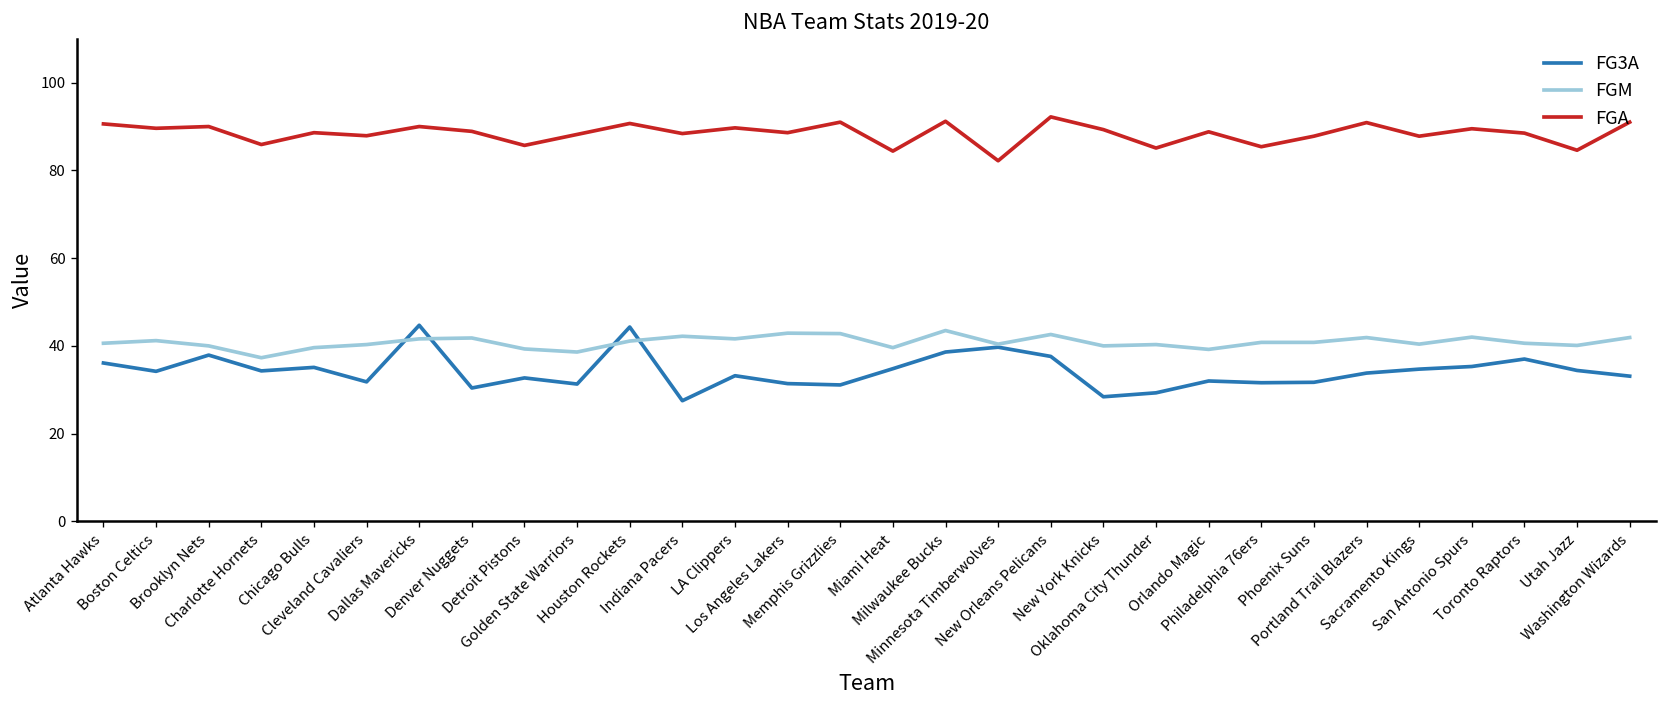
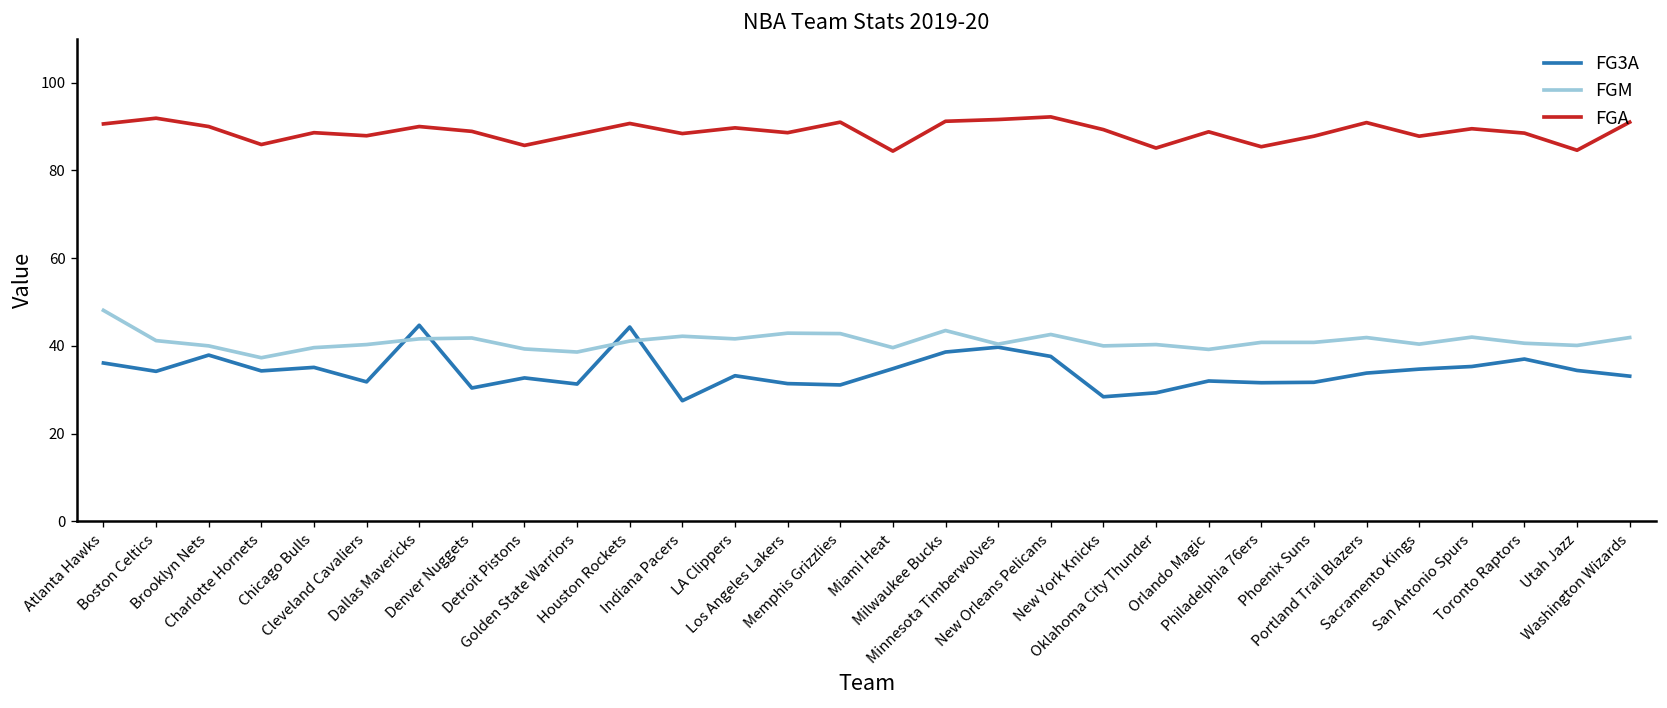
  {
    "FG3A": {
      "Atlanta Hawks": 36,
      "Boston Celtics": 34,
      "Brooklyn Nets": 38,
      "Charlotte Hornets": 34,
      "Chicago Bulls": 35,
      "Cleveland Cavaliers": 32,
      "Dallas Mavericks": 45,
      "Denver Nuggets": 30,
      "Detroit Pistons": 33,
      "Golden State Warriors": 31,
      "Houston Rockets": 44,
      "Indiana Pacers": 28,
      "LA Clippers": 33,
      "Los Angeles Lakers": 31,
      "Memphis Grizzlies": 31,
      "Miami Heat": 35,
      "Milwaukee Bucks": 39,
      "New Orleans Pelicans": 38,
      "New York Knicks": 28,
      "Oklahoma City Thunder": 29,
      "Orlando Magic": 32,
      "Philadelphia 76ers": 32,
      "Phoenix Suns": 32,
      "Portland Trail Blazers": 34,
      "Sacramento Kings": 35,
      "San Antonio Spurs": 35,
      "Toronto Raptors": 37,
      "Utah Jazz": 34,
      "Washington Wizards": 33
    },
    "FGM": {
-     "Atlanta Hawks": 41,
+     "Atlanta Hawks": 48,
      "Boston Celtics": 41,
      "Brooklyn Nets": 40,
      "Charlotte Hornets": 37,
      "Chicago Bulls": 40,
      "Cleveland Cavaliers": 40,
      "Dallas Mavericks": 42,
      "Denver Nuggets": 42,
      "Detroit Pistons": 39,
      "Golden State Warriors": 39,
      "Houston Rockets": 41,
      "Indiana Pacers": 42,
      "LA Clippers": 42,
      "Los Angeles Lakers": 43,
      "Memphis Grizzlies": 43,
      "Miami Heat": 40,
      "Milwaukee Bucks": 44,
      "New Orleans Pelicans": 43,
      "New York Knicks": 40,
      "Oklahoma City Thunder": 40,
      "Orlando Magic": 39,
      "Philadelphia 76ers": 41,
      "Phoenix Suns": 41,
      "Portland Trail Blazers": 42,
      "Sacramento Kings": 40,
      "San Antonio Spurs": 42,
      "Toronto Raptors": 41,
      "Utah Jazz": 40,
      "Washington Wizards": 42
    },
    "FGA": {
      "Atlanta Hawks": 91,
-     "Boston Celtics": 90,
+     "Boston Celtics": 92,
      "Brooklyn Nets": 90,
      "Charlotte Hornets": 86,
      "Chicago Bulls": 89,
      "Cleveland Cavaliers": 88,
      "Dallas Mavericks": 90,
      "Denver Nuggets": 89,
      "Detroit Pistons": 86,
      "Golden State Warriors": 88,
      "Houston Rockets": 91,
      "Indiana Pacers": 88,
      "LA Clippers": 90,
      "Los Angeles Lakers": 89,
      "Memphis Grizzlies": 91,
      "Miami Heat": 84,
      "Milwaukee Bucks": 91,
-     "Minnesota Timberwolves": 82,
+     "Minnesota Timberwolves": 92,
      "New Orleans Pelicans": 92,
      "New York Knicks": 89,
      "Oklahoma City Thunder": 85,
      "Orlando Magic": 89,
      "Philadelphia 76ers": 85,
      "Phoenix Suns": 88,
      "Portland Trail Blazers": 91,
      "Sacramento Kings": 88,
      "San Antonio Spurs": 90,
      "Toronto Raptors": 89,
      "Utah Jazz": 85,
      "Washington Wizards": 91
    }
  }
